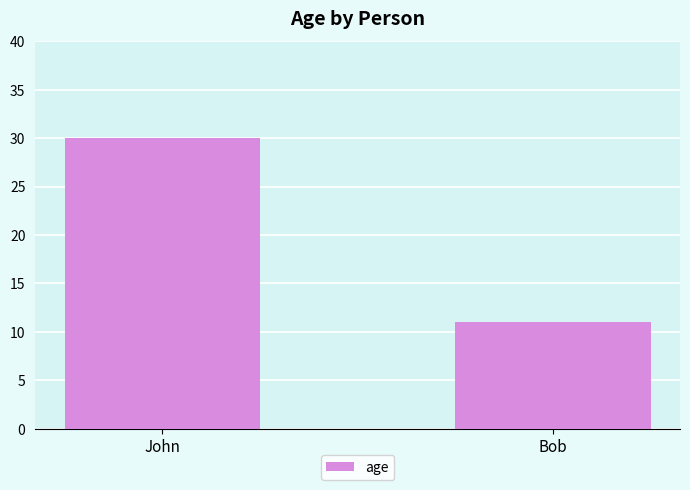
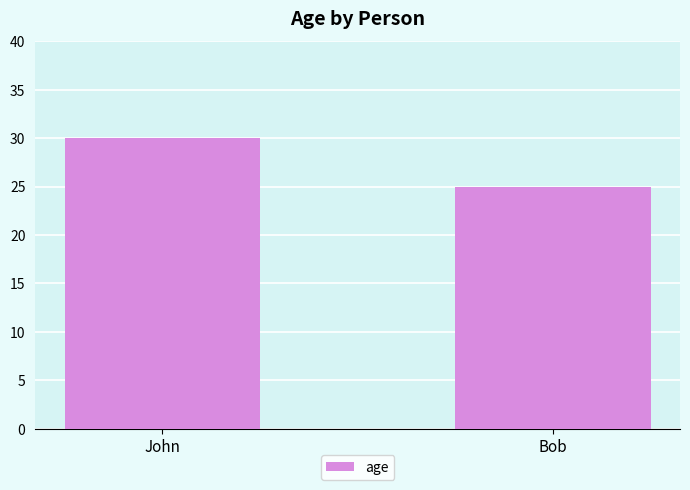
  {
    "John": 30,
-   "Bob": 11
+   "Bob": 25
  }
